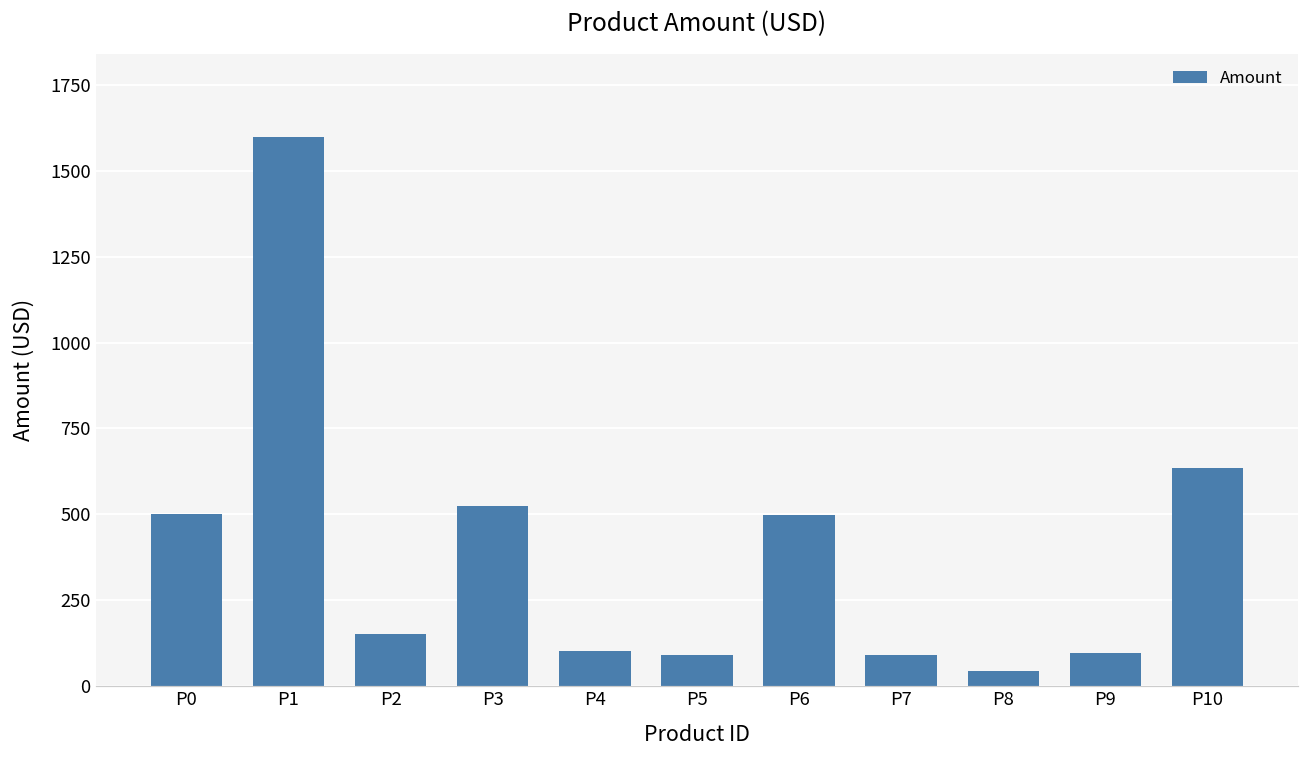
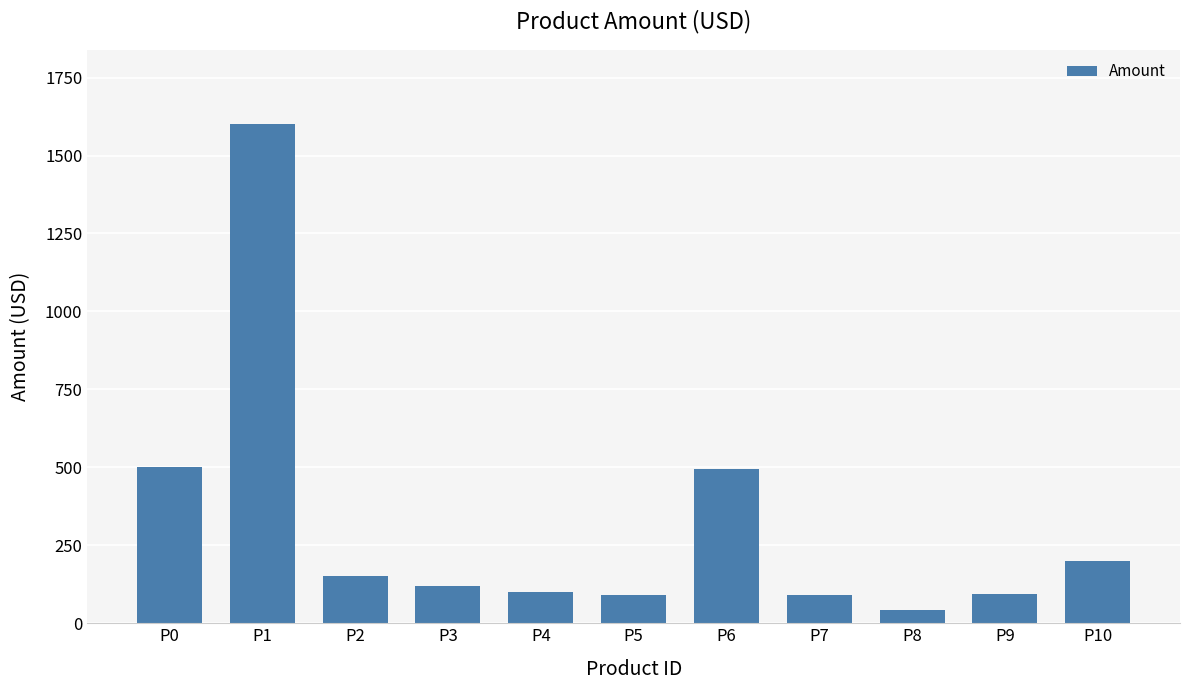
  {
    "P0": 500,
    "P1": 1600,
    "P2": 150,
-   "P3": 530,
+   "P3": 120,
    "P4": 100,
    "P5": 90,
    "P6": 500,
    "P7": 90,
    "P8": 40,
    "P9": 100,
-   "P10": 640
+   "P10": 200
  }
